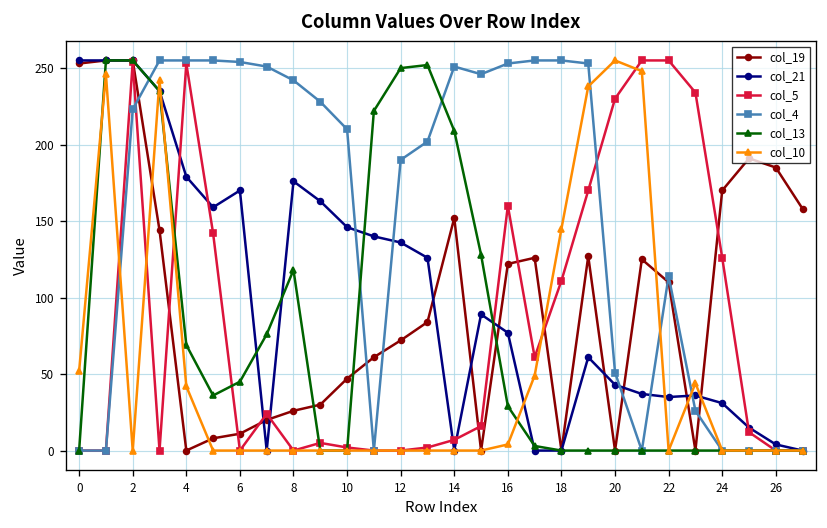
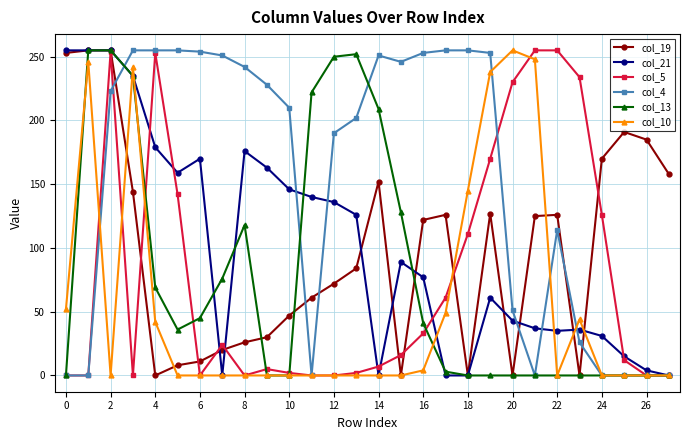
  {
    "col_19": {
      "4": 0,
      "6": 11,
      "8": 26,
      "10": 47,
      "12": 72,
      "14": 152,
      "16": 122,
-     "22": 110,
+     "22": 126,
      "24": 170,
      "26": 185
    },
    "col_21": {
      "4": 179,
      "6": 170,
      "8": 176,
      "10": 146,
      "12": 136,
      "16": 77,
      "20": 43,
      "22": 35,
      "24": 31,
      "26": 4
    },
    "col_5": {
      "10": 2,
      "14": 7,
-     "16": 160,
+     "16": 33,
      "18": 111,
      "20": 230,
      "22": 255,
      "24": 126
    },
    "col_4": {
      "2": 223,
      "6": 254,
      "8": 242,
      "10": 210,
      "12": 190,
      "14": 251,
      "16": 253,
      "18": 255,
      "20": 51,
      "22": 114
    },
    "col_13": {
      "4": 69,
      "6": 45,
      "8": 118,
      "12": 250,
      "14": 209,
-     "16": 29
+     "16": 41
    },
    "col_10": {
      "0": 52,
      "2": 0,
      "4": 42,
      "16": 4,
      "18": 145,
      "20": 255
    }
  }
